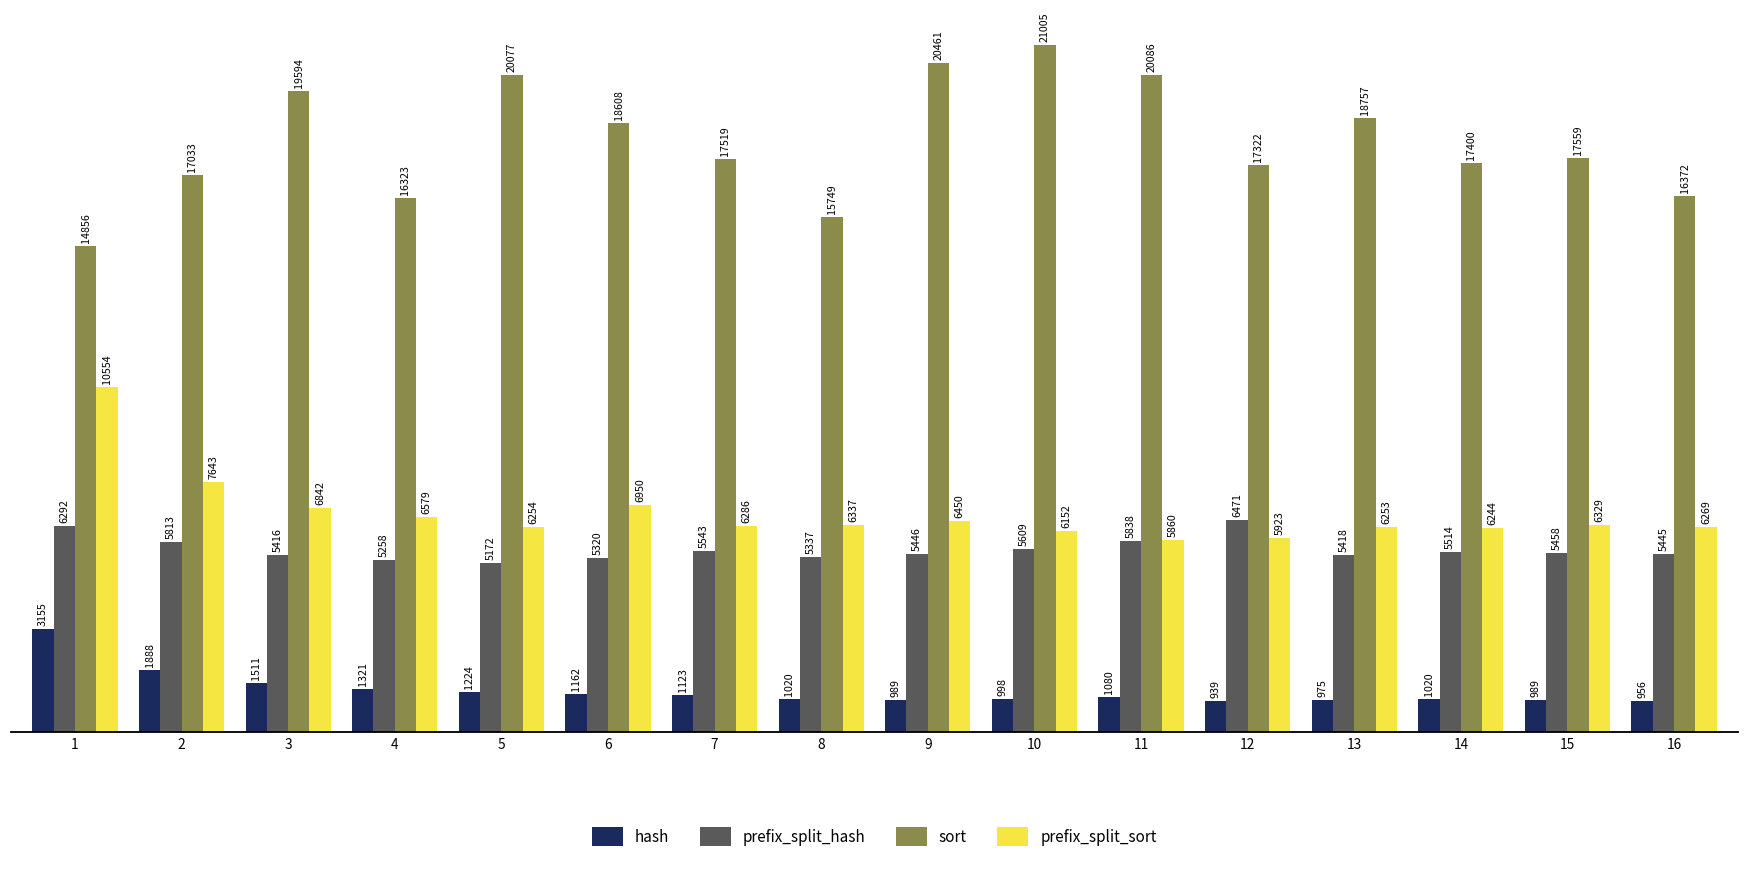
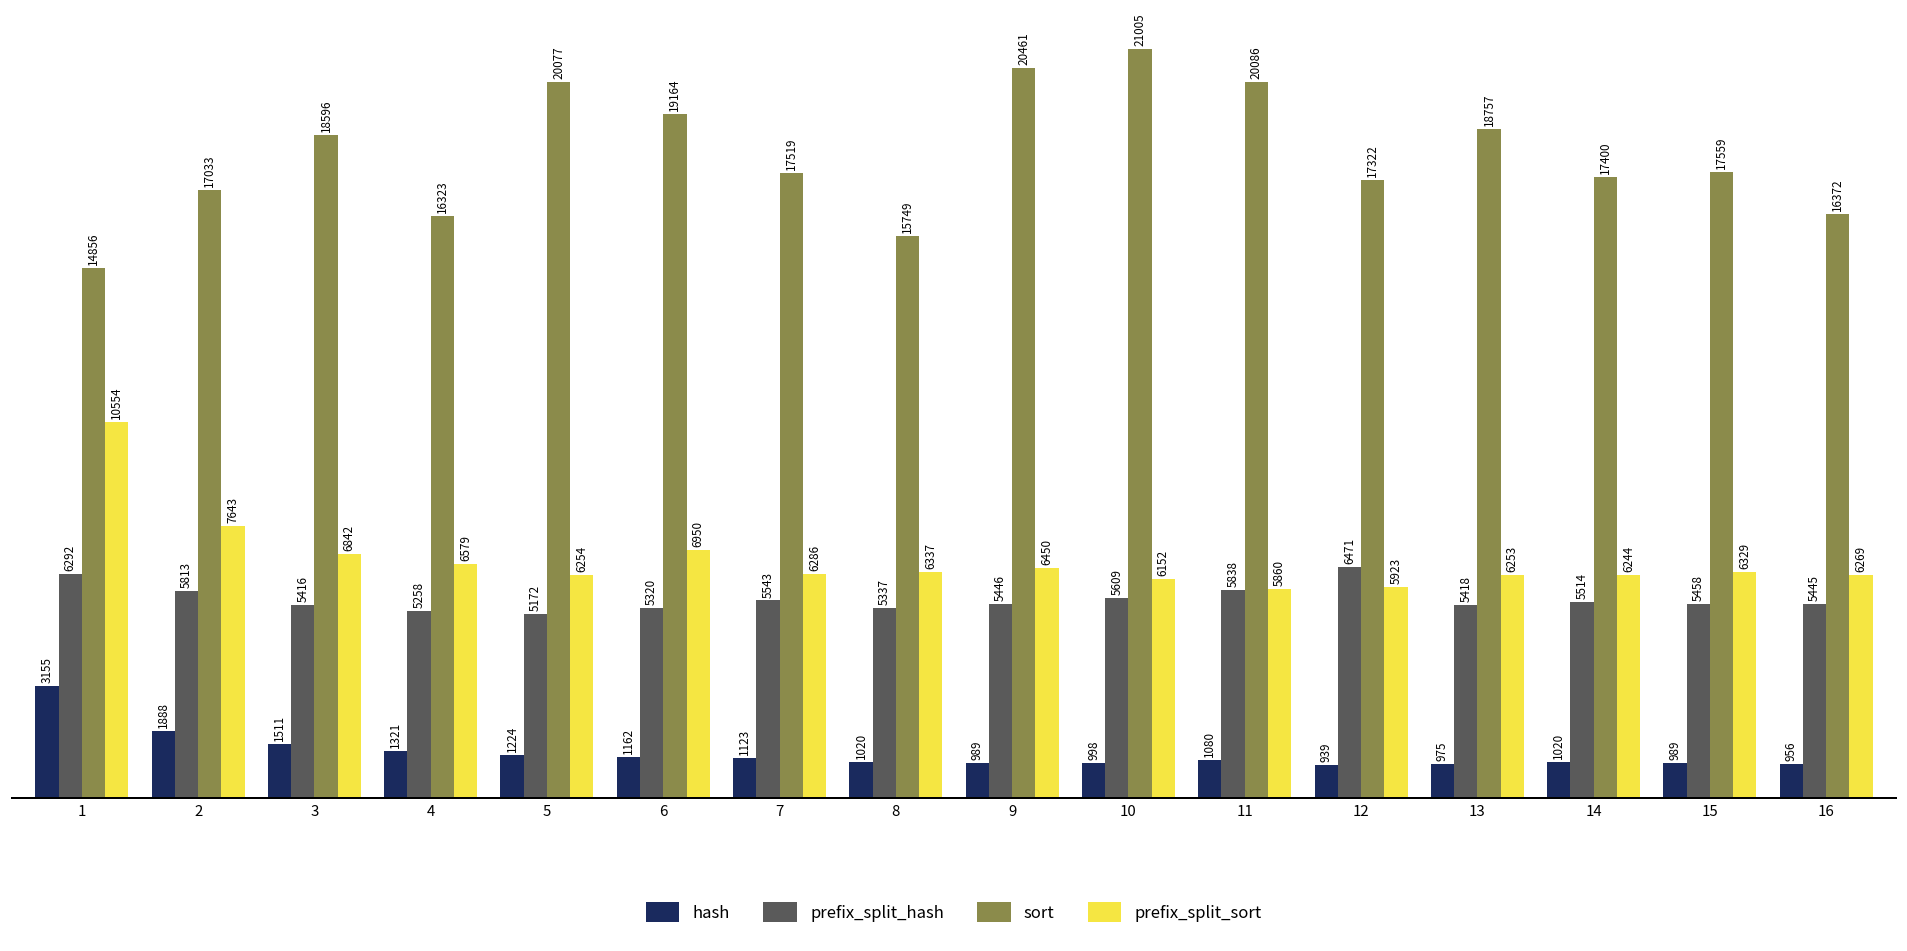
  {
    "hash": {
      "1": 3155,
      "2": 1888,
      "3": 1511,
      "4": 1321,
      "5": 1224,
      "6": 1162,
      "7": 1123,
      "8": 1020,
      "9": 989,
      "10": 998,
      "11": 1080,
      "12": 939,
      "13": 975,
      "14": 1020,
      "15": 989,
      "16": 956
    },
    "prefix_split_hash": {
      "1": 6292,
      "2": 5813,
      "3": 5416,
      "4": 5258,
      "5": 5172,
      "6": 5320,
      "7": 5543,
      "8": 5337,
      "9": 5446,
      "10": 5609,
      "11": 5838,
      "12": 6471,
      "13": 5418,
      "14": 5514,
      "15": 5458,
      "16": 5445
    },
    "sort": {
      "1": 14856,
      "2": 17033,
-     "3": 19594,
+     "3": 18596,
      "4": 16323,
      "5": 20077,
-     "6": 18608,
+     "6": 19164,
      "7": 17519,
      "8": 15749,
      "9": 20461,
      "10": 21005,
      "11": 20086,
      "12": 17322,
      "13": 18757,
      "14": 17400,
      "15": 17559,
      "16": 16372
    },
    "prefix_split_sort": {
      "1": 10554,
      "2": 7643,
      "3": 6842,
      "4": 6579,
      "5": 6254,
      "6": 6950,
      "7": 6286,
      "8": 6337,
      "9": 6450,
      "10": 6152,
      "11": 5860,
      "12": 5923,
      "13": 6253,
      "14": 6244,
      "15": 6329,
      "16": 6269
    }
  }
